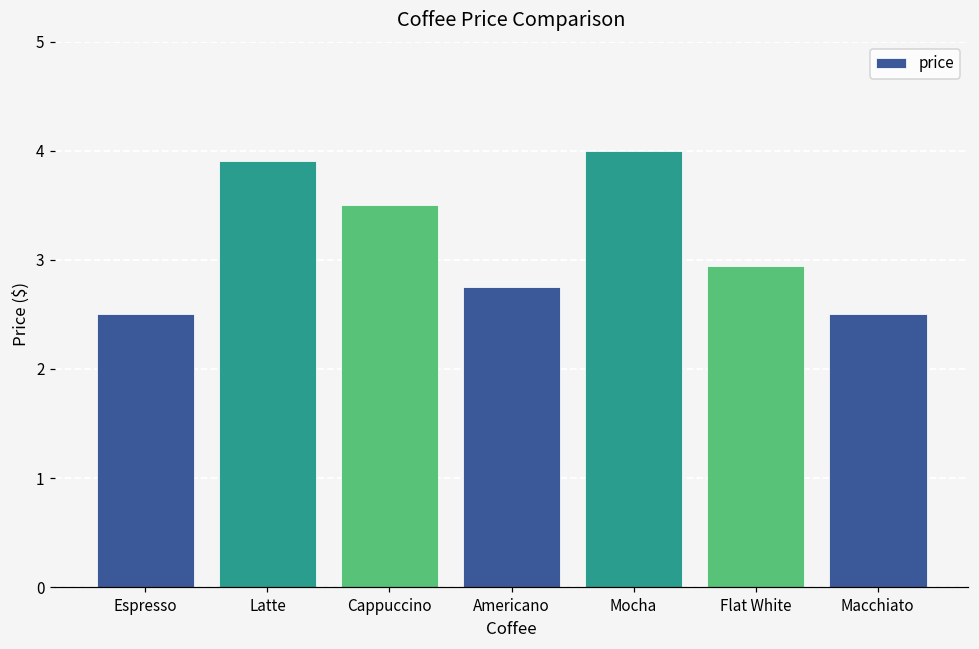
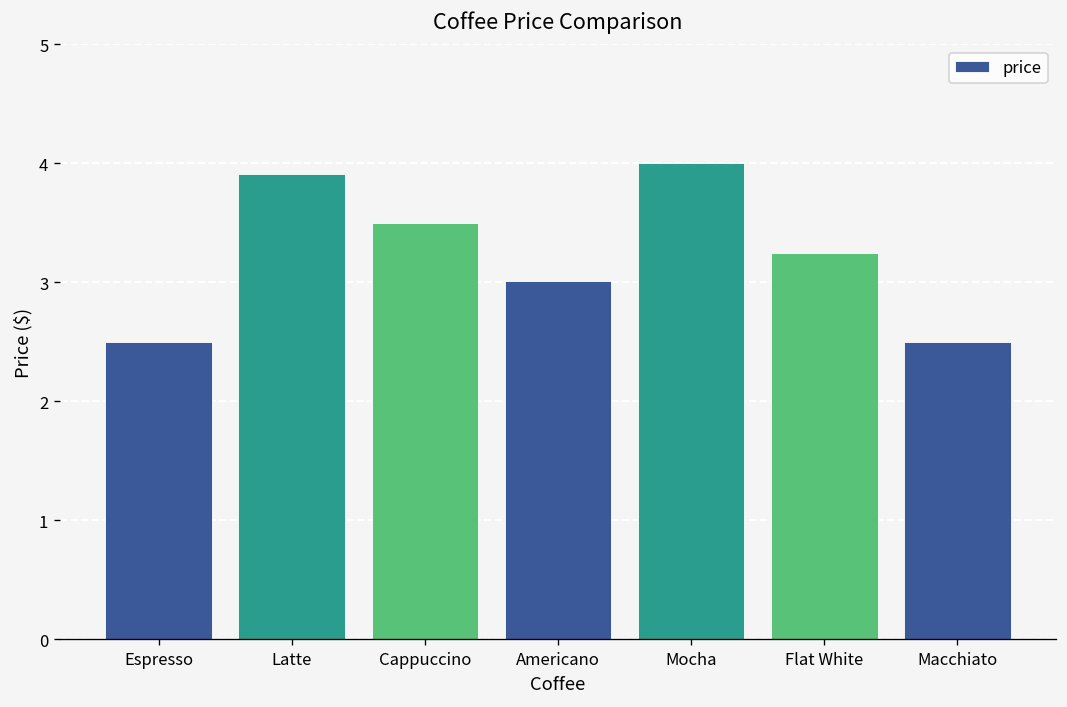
  {
    "Espresso": 2.5,
    "Latte": 3.9,
    "Cappuccino": 3.5,
-   "Americano": 2.8,
+   "Americano": 3.0,
    "Mocha": 4.0,
-   "Flat White": 2.9,
+   "Flat White": 3.3,
    "Macchiato": 2.5
  }
